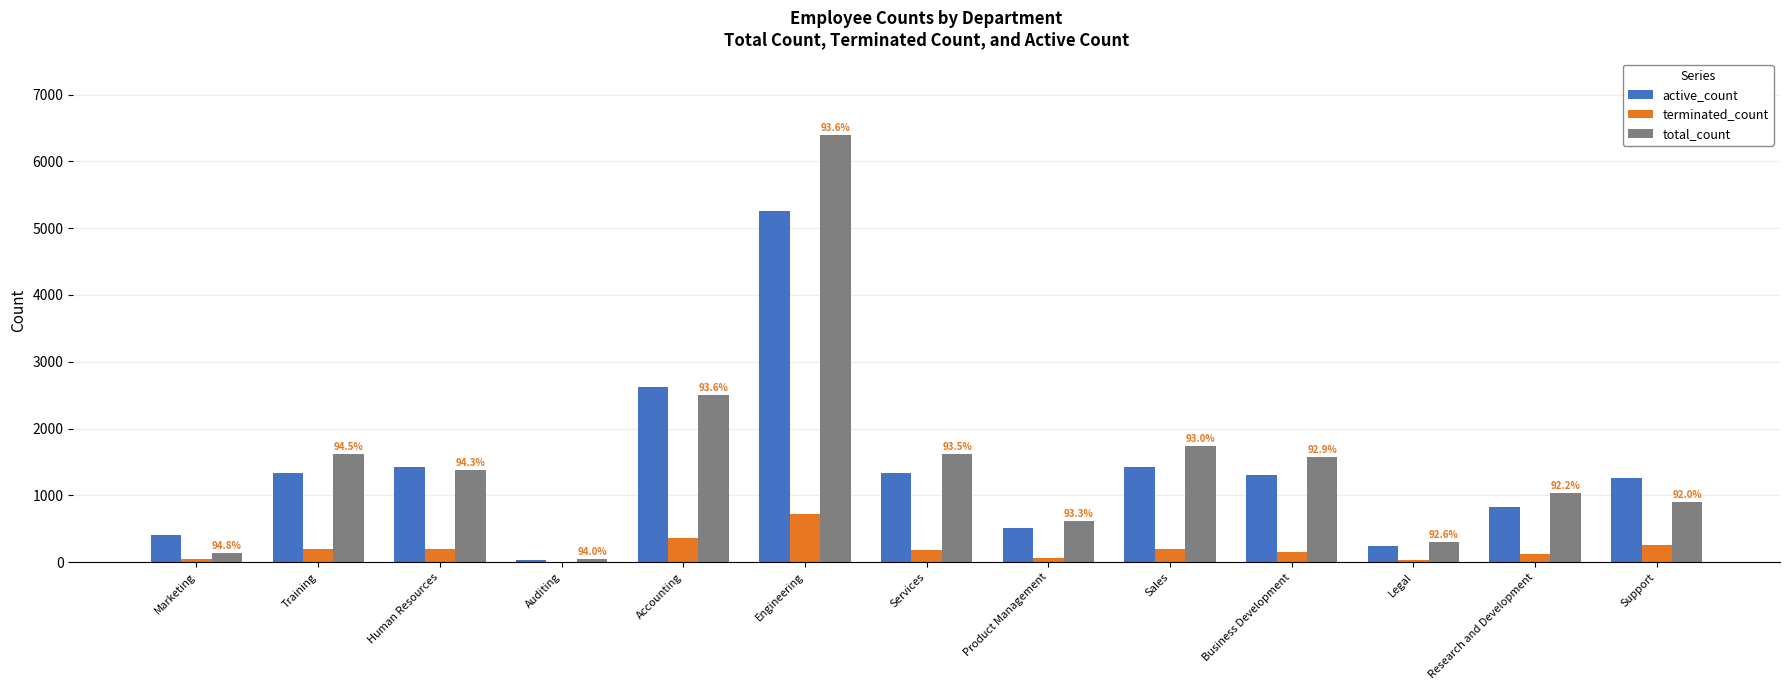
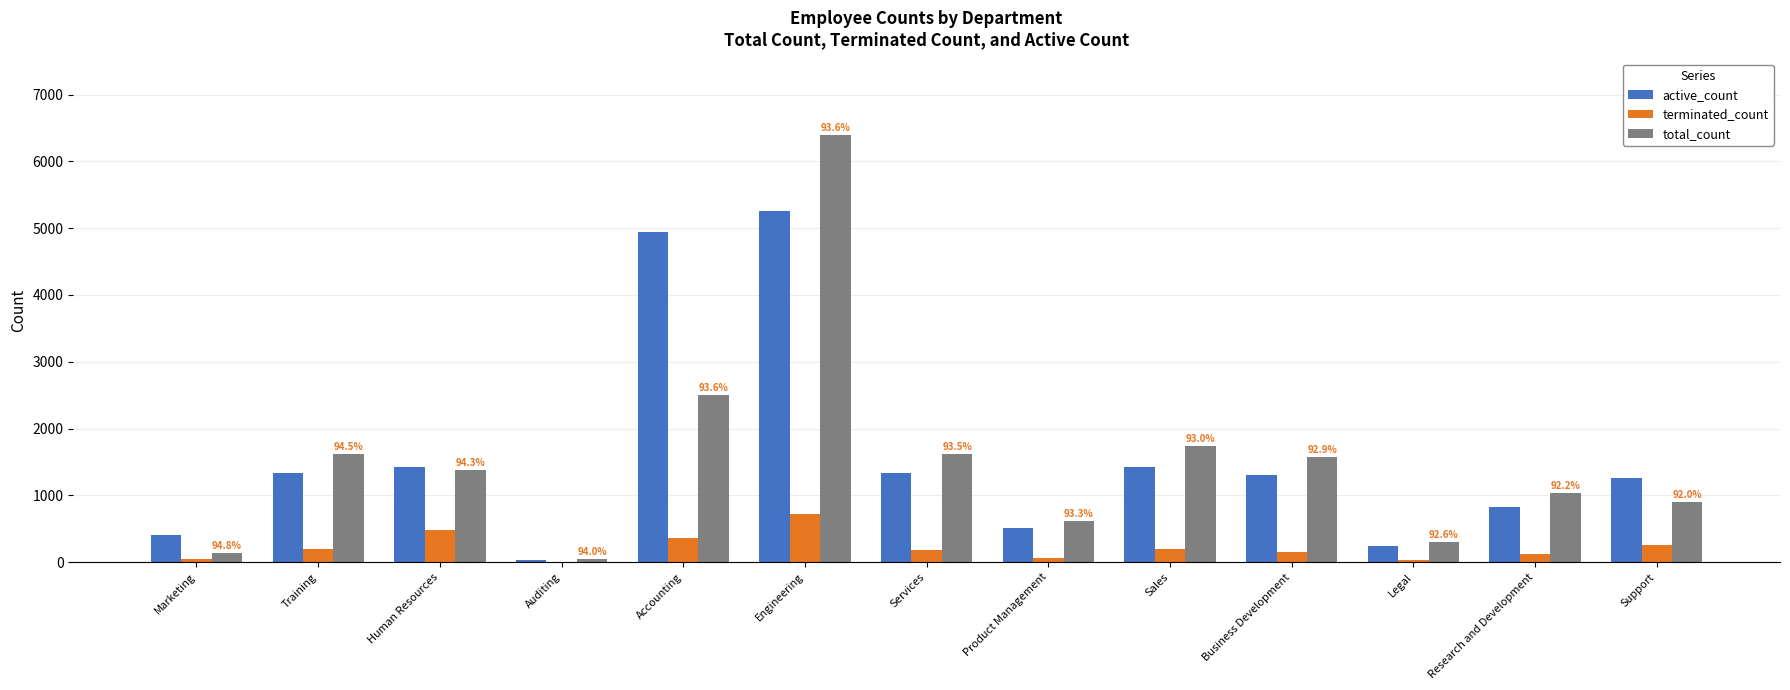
  {
    "active_count": {
      "Marketing": 400,
      "Training": 1300,
      "Human Resources": 1400,
      "Auditing": 0,
-     "Accounting": 2600,
+     "Accounting": 4900,
      "Engineering": 5300,
      "Services": 1300,
      "Product Management": 500,
      "Sales": 1400,
      "Business Development": 1300,
      "Legal": 200,
      "Research and Development": 800,
      "Support": 1300
    },
    "terminated_count": {
      "Marketing": 0,
      "Training": 200,
-     "Human Resources": 200,
+     "Human Resources": 500,
      "Accounting": 400,
      "Engineering": 700,
      "Services": 200,
      "Product Management": 100,
      "Sales": 200,
      "Business Development": 200,
      "Legal": 0,
      "Research and Development": 100,
      "Support": 300
    }
  }
